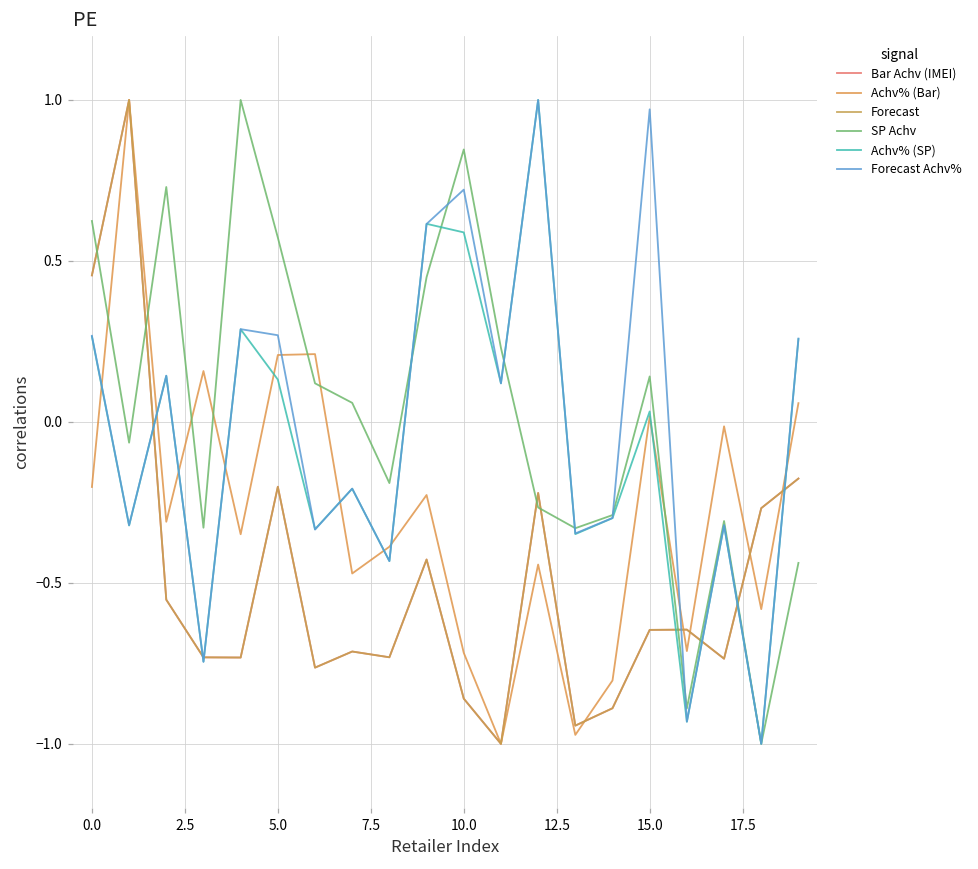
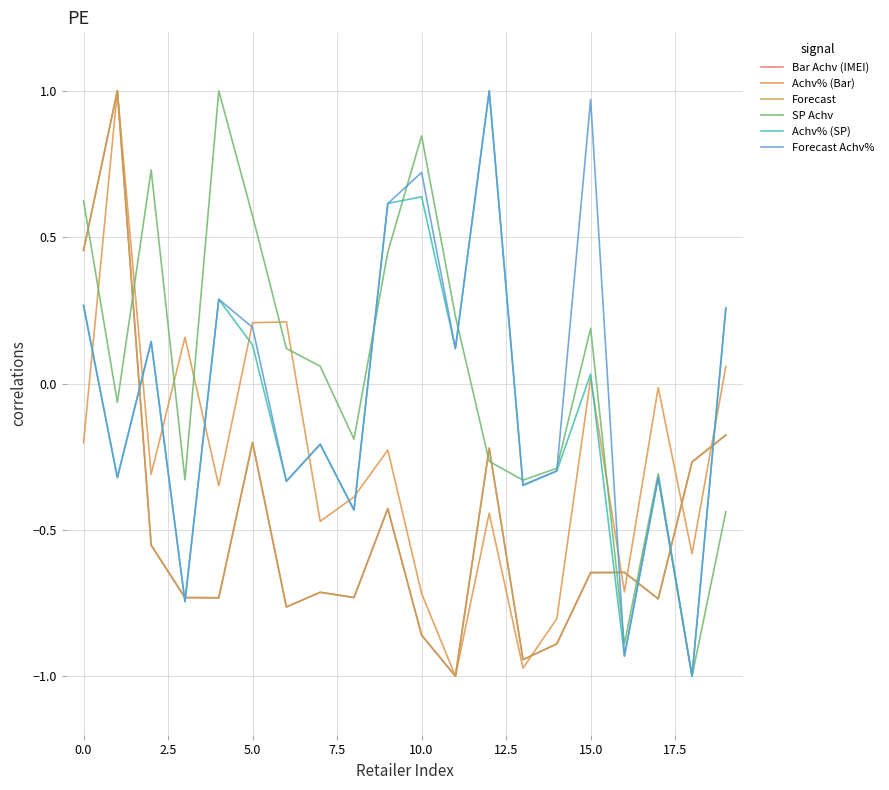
  {
    "SP Achv": {
      "0.0": 0.62,
      "5.0": 0.57,
      "10.0": 0.85,
-     "15.0": 0.14
+     "15.0": 0.19
    },
    "Achv% (SP)": {
      "5.0": 0.13,
-     "10.0": 0.59,
+     "10.0": 0.64,
      "15.0": 0.03
    },
    "Forecast Achv%": {
-     "5.0": 0.27,
+     "5.0": 0.19,
      "10.0": 0.72,
      "15.0": 0.97
    }
  }
